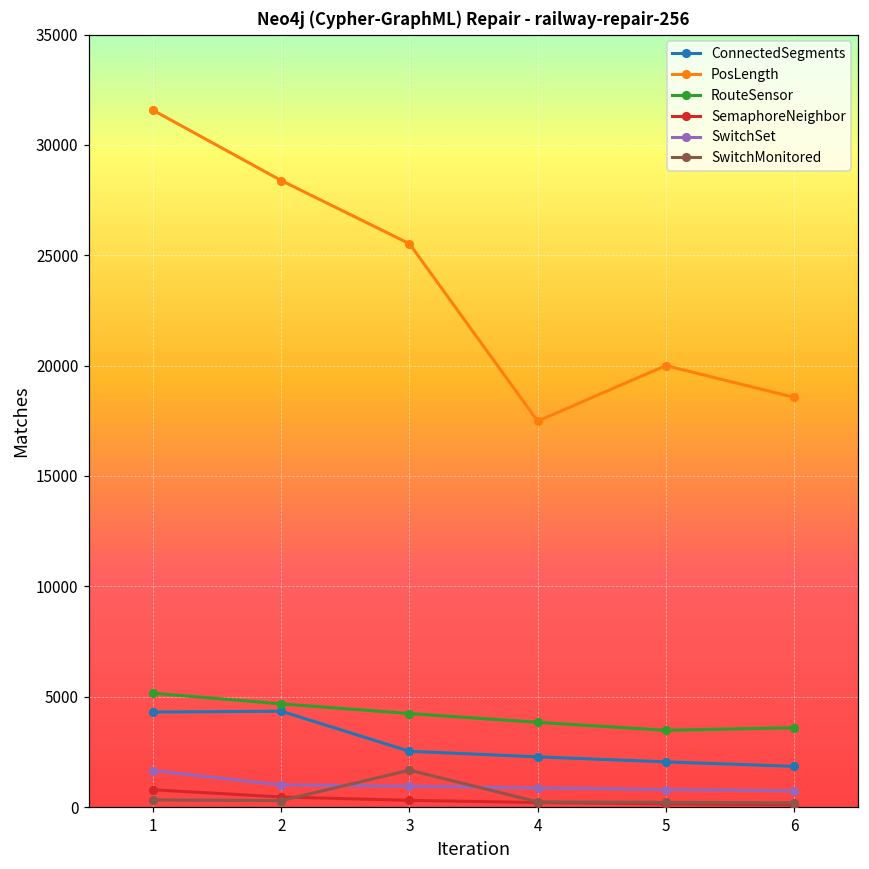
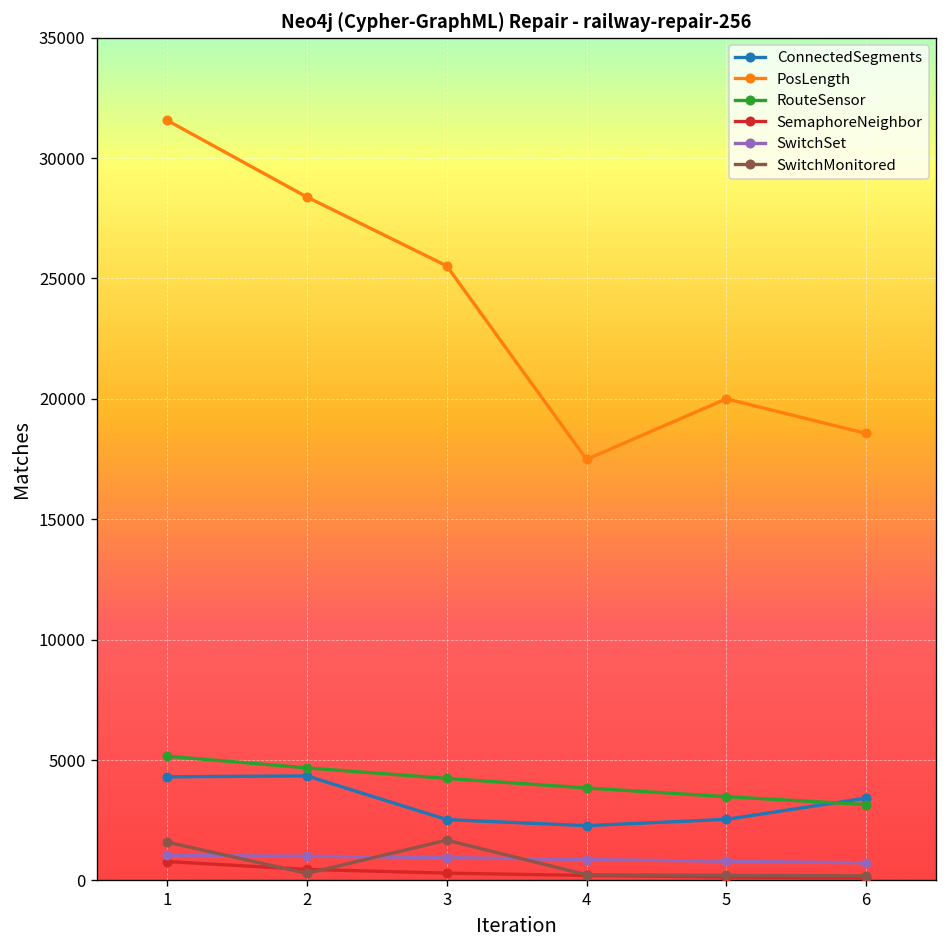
  {
    "ConnectedSegments": {
      "1": 4300,
      "2": 4300,
      "3": 2500,
      "4": 2300,
-     "5": 2000,
-     "6": 1800
+     "5": 2500,
+     "6": 3400
    },
    "PosLength": {
      "1": 31600,
      "2": 28400,
      "3": 25500,
      "4": 17500,
      "5": 20000,
      "6": 18600
    },
    "RouteSensor": {
      "1": 5200,
      "2": 4700,
      "3": 4200,
      "4": 3800,
      "5": 3500,
-     "6": 3600
+     "6": 3200
    },
    "SemaphoreNeighbor": {
      "1": 800,
      "2": 500,
      "3": 300
    },
    "SwitchSet": {
-     "1": 1700,
+     "1": 1000,
      "2": 1000,
      "3": 900,
      "4": 900,
      "5": 800,
      "6": 700
    },
    "SwitchMonitored": {
-     "1": 300,
+     "1": 1600,
      "2": 300,
      "3": 1700
    }
  }
